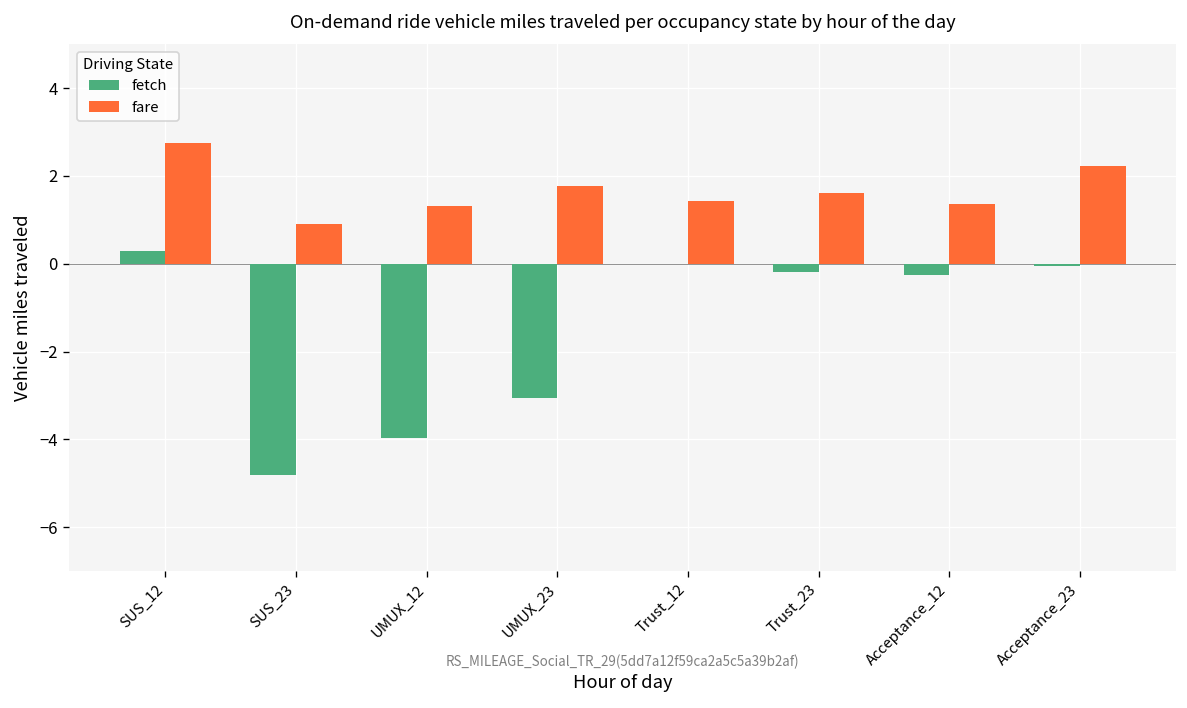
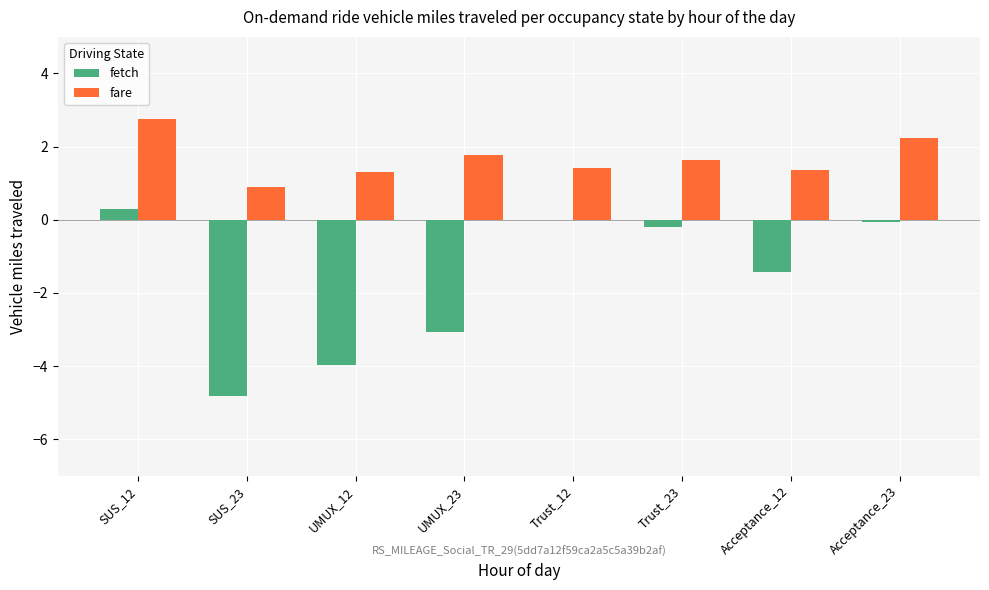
  {
    "fetch": {
      "SUS_12": 0.3,
      "SUS_23": -4.8,
      "UMUX_12": -4.0,
      "UMUX_23": -3.1,
      "Trust_23": -0.2,
-     "Acceptance_12": -0.3
+     "Acceptance_12": -1.4
    },
    "fare": {
      "SUS_12": 2.8,
      "SUS_23": 0.9,
      "UMUX_12": 1.3,
      "UMUX_23": 1.8,
      "Trust_12": 1.4,
      "Trust_23": 1.6,
      "Acceptance_12": 1.4,
      "Acceptance_23": 2.2
    }
  }
